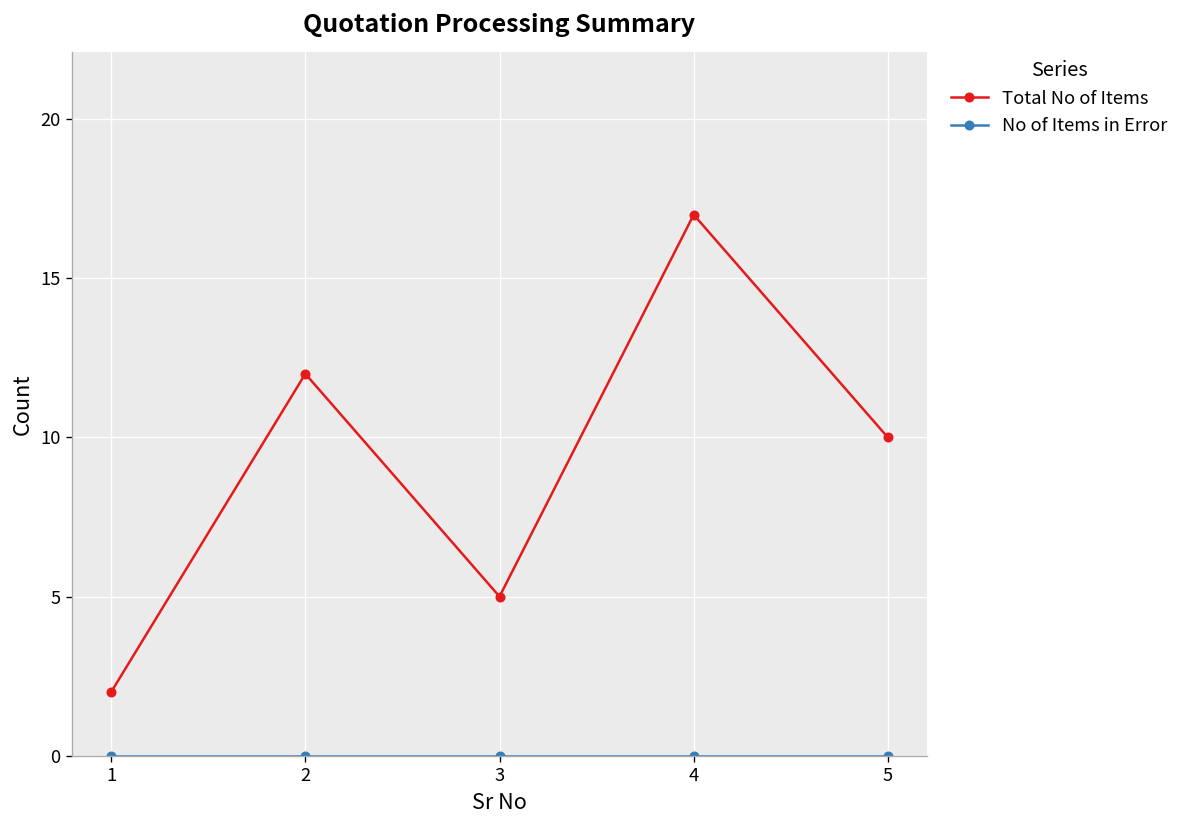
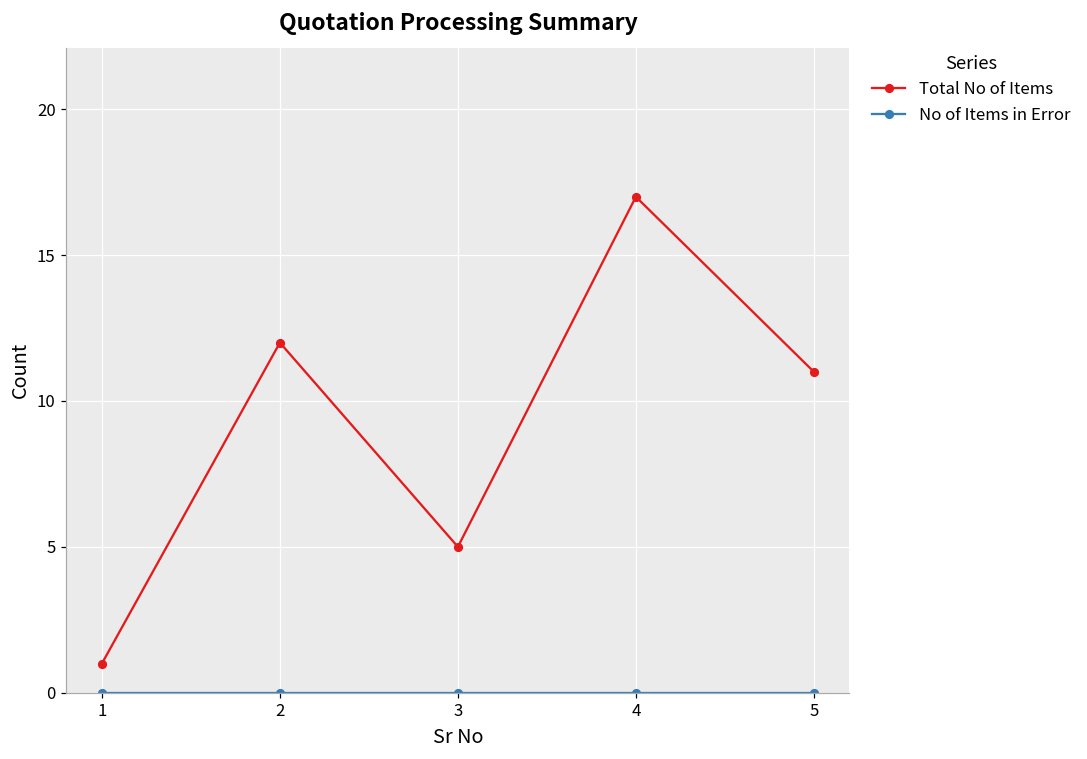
  {
    "Total No of Items": {
-     "1": 2,
+     "1": 1,
      "2": 12,
      "3": 5,
      "4": 17,
-     "5": 10
+     "5": 11
    },
    "No of Items in Error": {
      "1": 0,
      "2": 0,
      "3": 0,
      "4": 0,
      "5": 0
    }
  }
